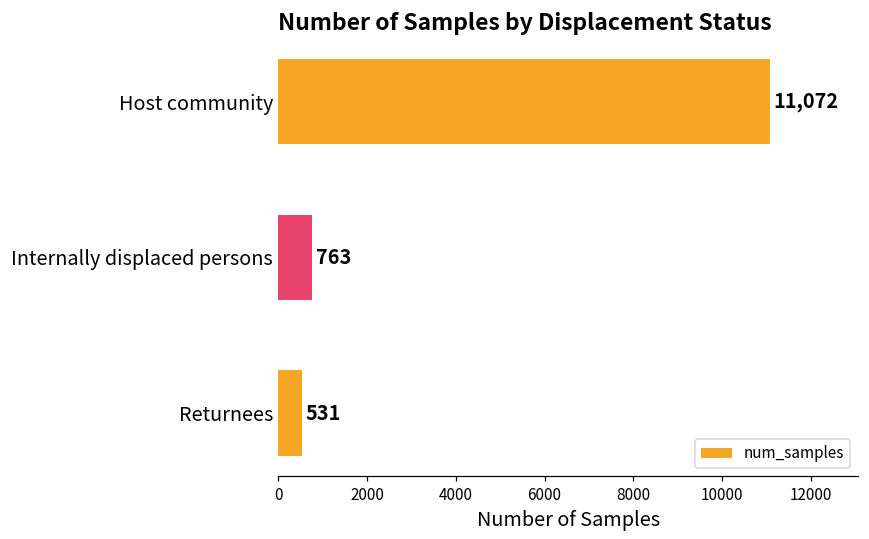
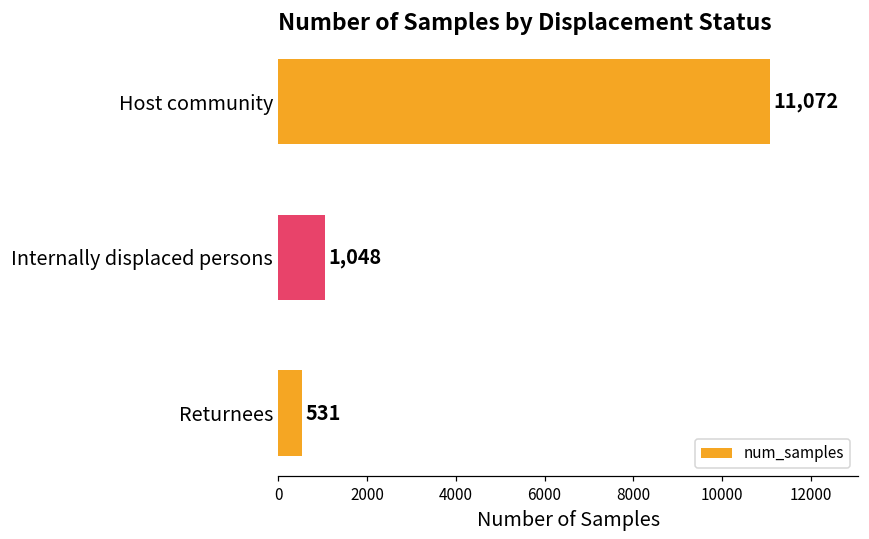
  {
    "Host community": "11,072",
-   "Internally displaced persons": "763",
+   "Internally displaced persons": "1,048",
    "Returnees": "531"
  }
